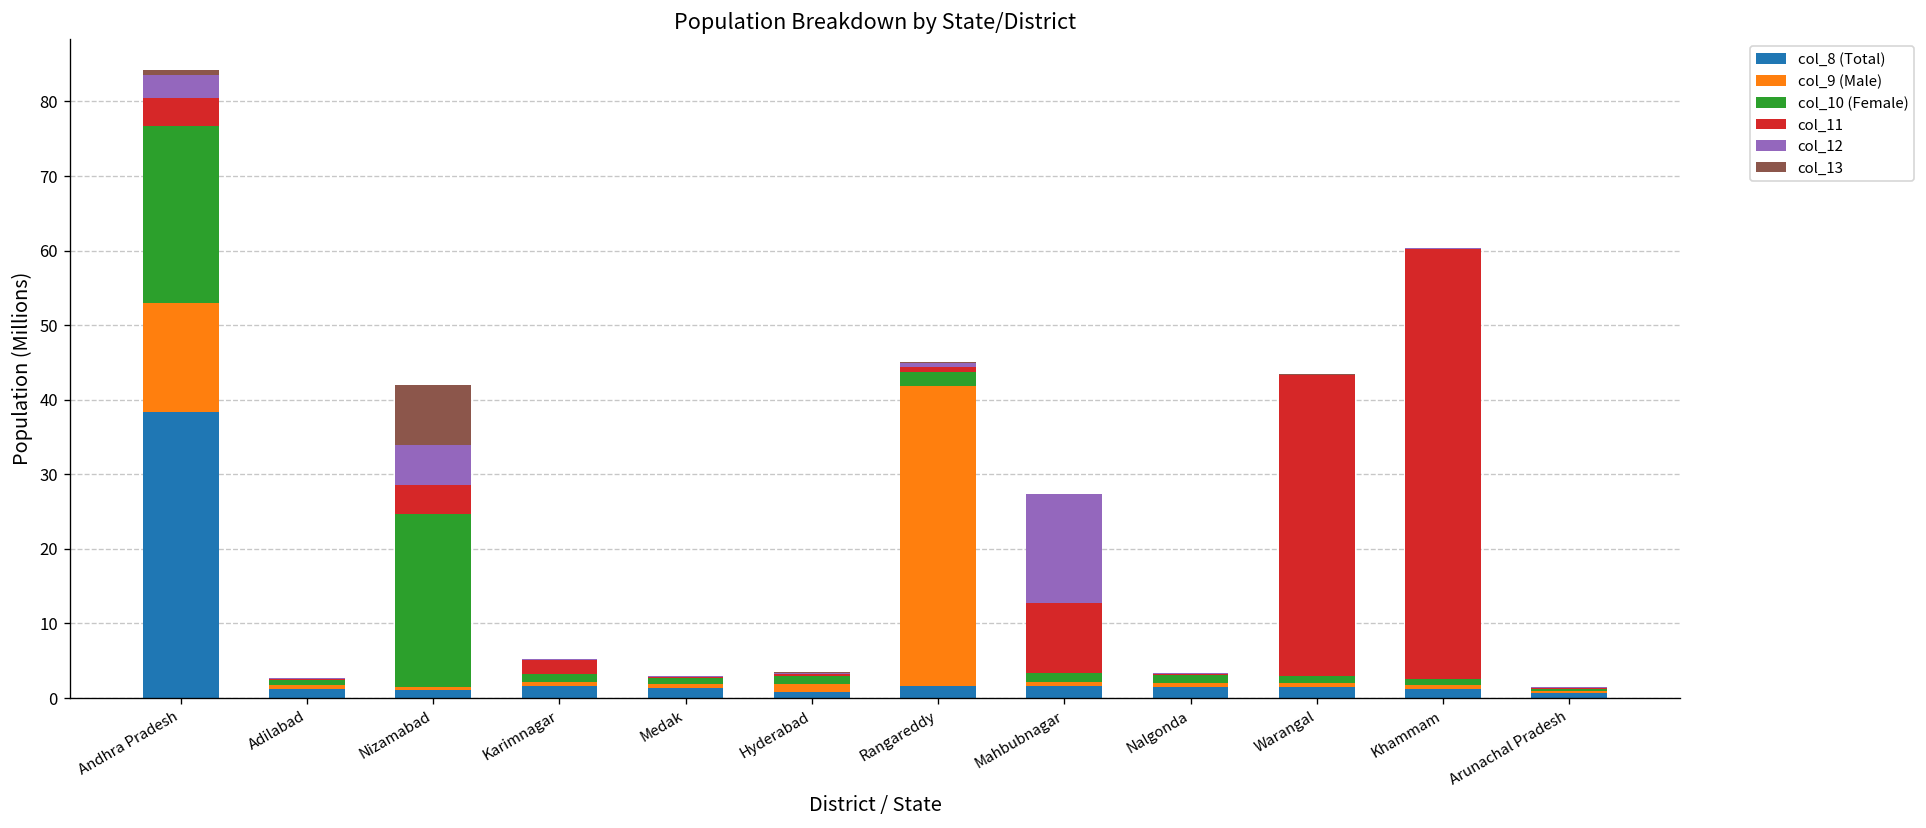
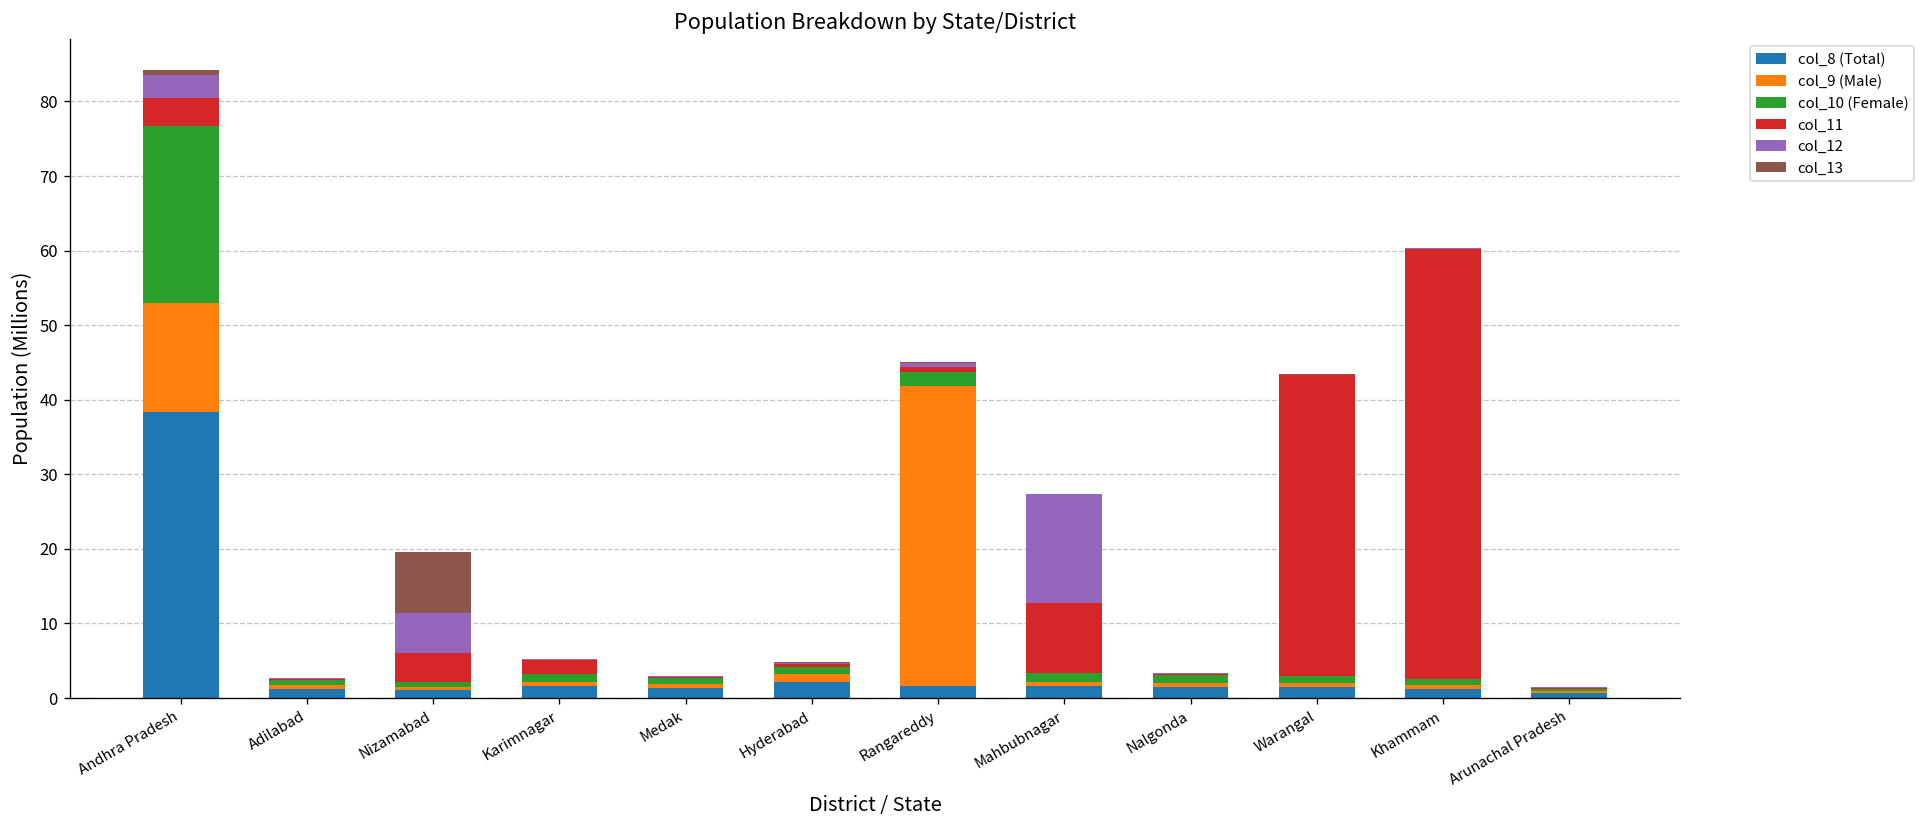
  {
    "col_8 (Total)": {
      "Andhra Pradesh": 38,
      "Adilabad": 1,
      "Nizamabad": 1,
      "Karimnagar": 2,
      "Medak": 1,
-     "Hyderabad": 1,
+     "Hyderabad": 2,
      "Rangareddy": 2,
      "Mahbubnagar": 2,
      "Nalgonda": 2,
      "Warangal": 1,
      "Khammam": 1,
      "Arunachal Pradesh": 1
    },
    "col_9 (Male)": {
      "Andhra Pradesh": 15,
      "Adilabad": 0,
      "Karimnagar": 1,
      "Medak": 0,
      "Hyderabad": 1,
      "Rangareddy": 40,
      "Mahbubnagar": 1,
      "Nalgonda": 0,
      "Warangal": 0,
      "Khammam": 0
    },
    "col_10 (Female)": {
      "Andhra Pradesh": 24,
      "Adilabad": 1,
-     "Nizamabad": 23,
+     "Nizamabad": 1,
      "Karimnagar": 1,
      "Medak": 1,
      "Hyderabad": 1,
      "Rangareddy": 2,
      "Mahbubnagar": 1,
      "Nalgonda": 1,
      "Warangal": 1,
      "Khammam": 1
    },
    "col_11": {
      "Andhra Pradesh": 4,
      "Nizamabad": 4,
      "Karimnagar": 2,
      "Rangareddy": 1,
      "Mahbubnagar": 9,
      "Warangal": 40,
      "Khammam": 58
    },
    "col_12": {
      "Andhra Pradesh": 3,
      "Nizamabad": 5,
      "Rangareddy": 1,
      "Mahbubnagar": 15
    },
    "col_13": {
      "Andhra Pradesh": 1,
      "Nizamabad": 8
    }
  }
